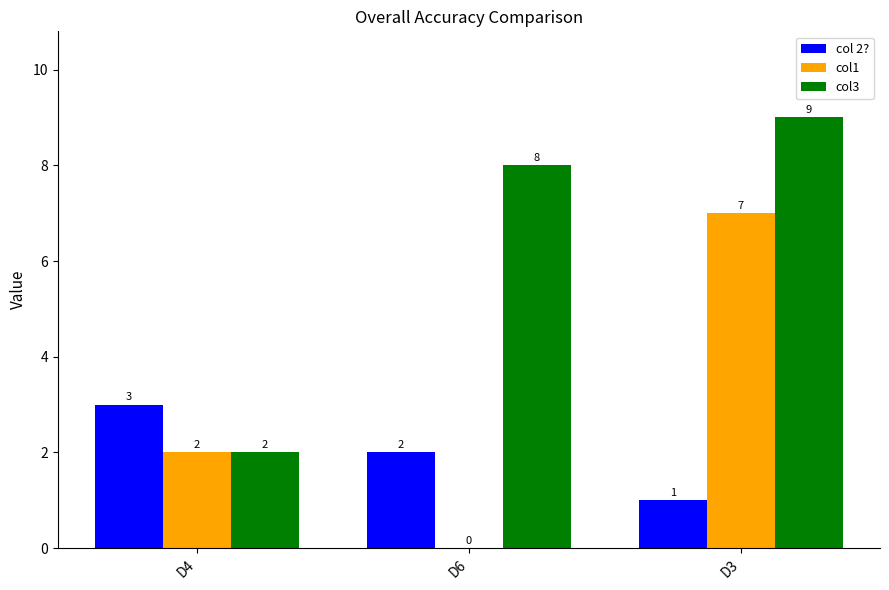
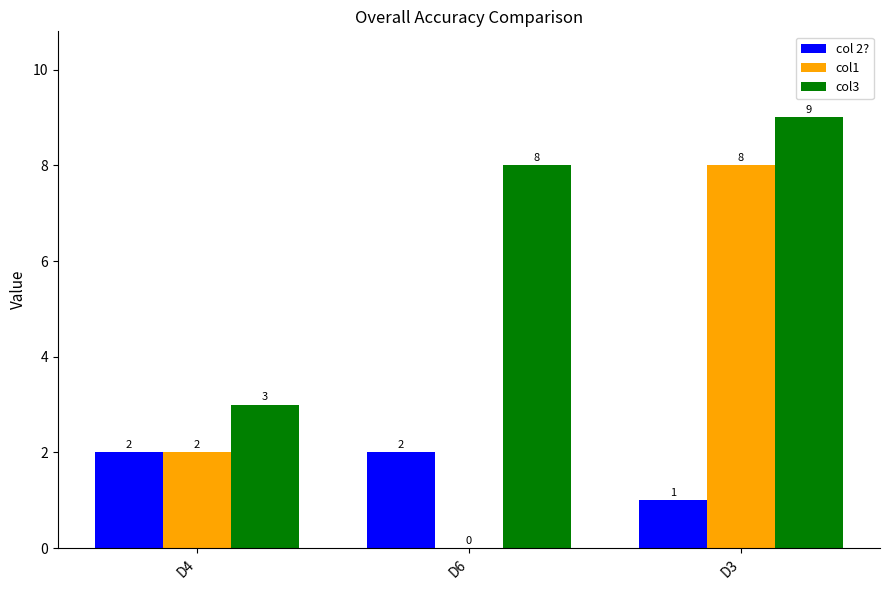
  {
    "col 2?": {
-     "D4": 3,
+     "D4": 2,
      "D6": 2,
      "D3": 1
    },
    "col1": {
      "D4": 2,
      "D6": 0,
-     "D3": 7
+     "D3": 8
    },
    "col3": {
-     "D4": 2,
+     "D4": 3,
      "D6": 8,
      "D3": 9
    }
  }
